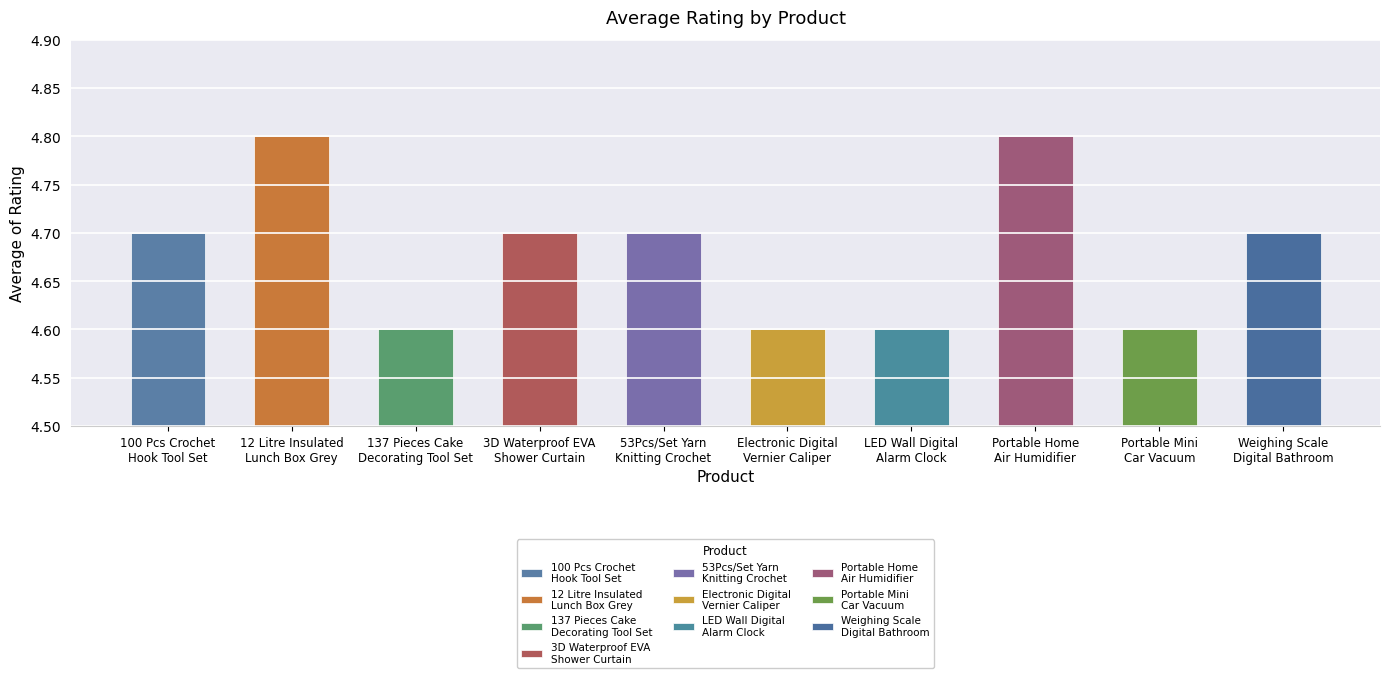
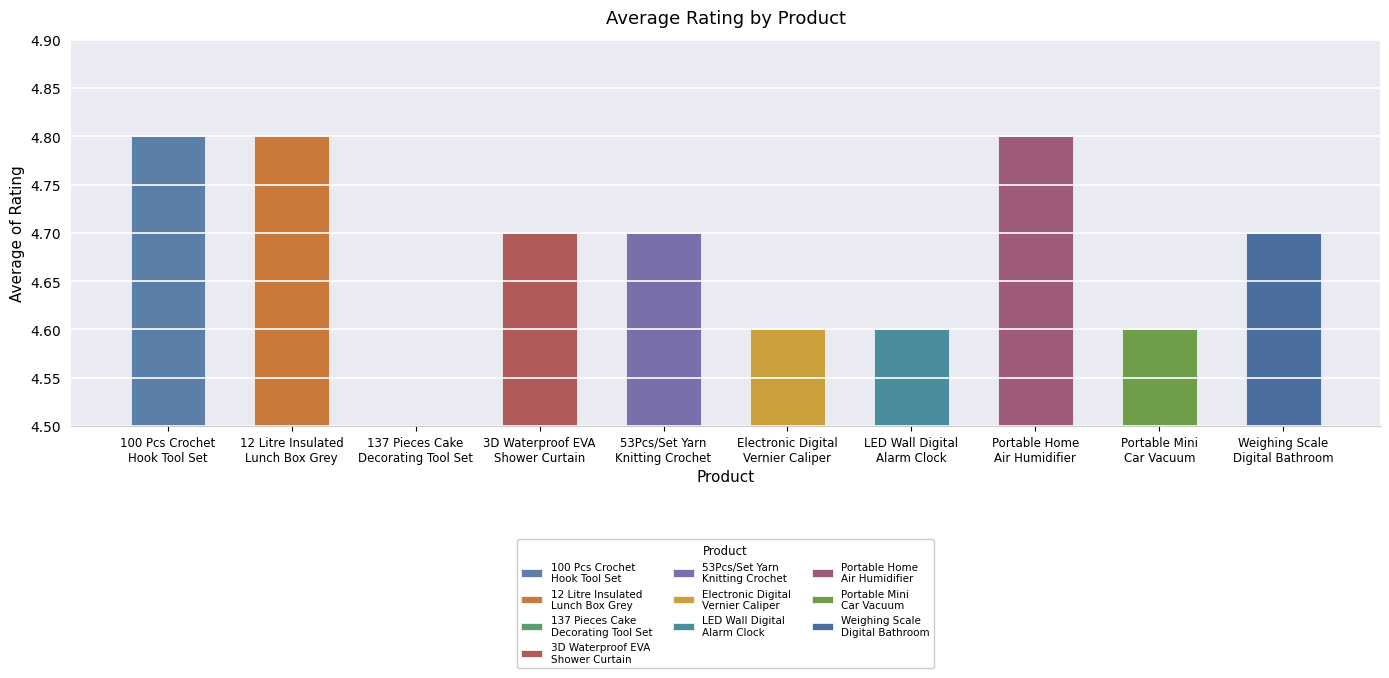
  {
-   "100 Pcs Crochet Hook Tool Set": 4.7,
+   "100 Pcs Crochet Hook Tool Set": 4.8,
    "12 Litre Insulated Lunch Box Grey": 4.8,
-   "137 Pieces Cake Decorating Tool Set": 4.6,
+   "137 Pieces Cake Decorating Tool Set": 4.5,
    "3D Waterproof EVA Shower Curtain": 4.7,
    "53Pcs/Set Yarn Knitting Crochet": 4.7,
    "Electronic Digital Vernier Caliper": 4.6,
    "LED Wall Digital Alarm Clock": 4.6,
    "Portable Home Air Humidifier": 4.8,
    "Portable Mini Car Vacuum": 4.6,
    "Weighing Scale Digital Bathroom": 4.7
  }
